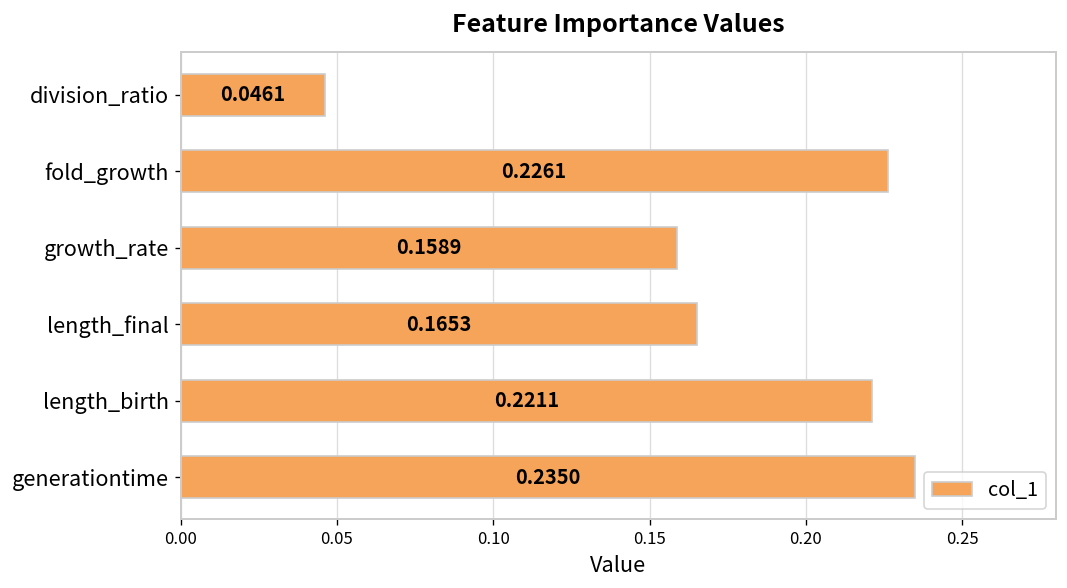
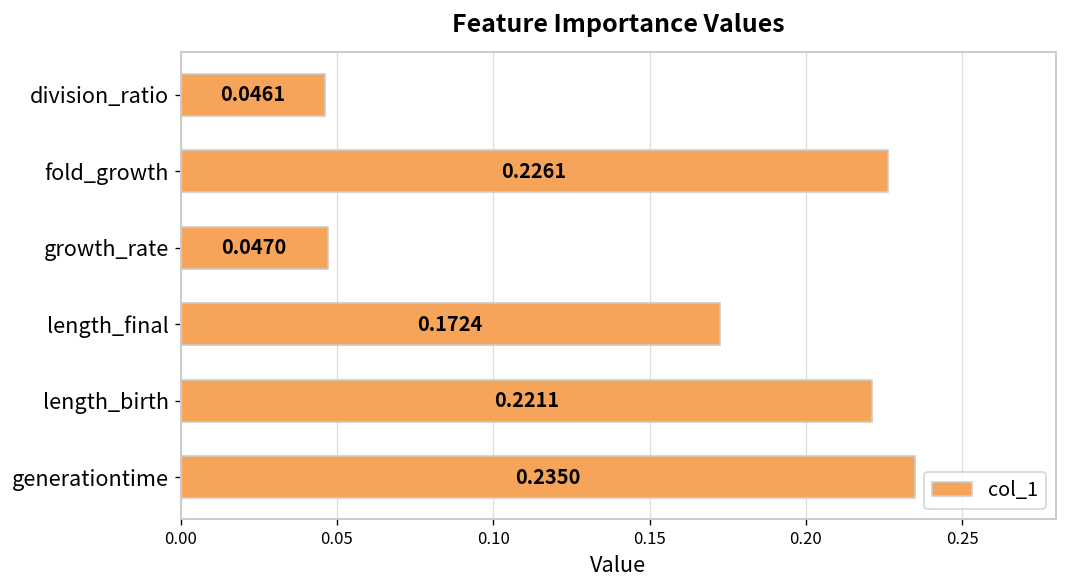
  {
    "division_ratio": 0.0461,
    "fold_growth": 0.2261,
-   "growth_rate": 0.1589,
-   "length_final": 0.1653,
+   "growth_rate": 0.0470,
+   "length_final": 0.1724,
    "length_birth": 0.2211,
    "generationtime": 0.2350
  }
